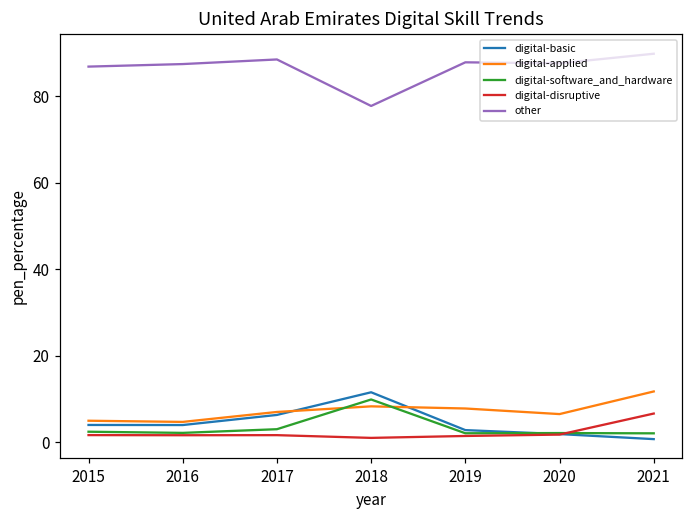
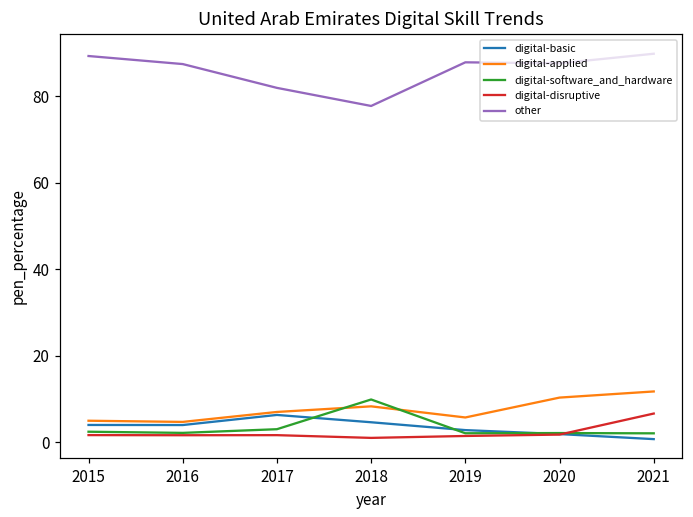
  {
    "digital-basic": {
      "2015": 4,
      "2016": 4,
      "2017": 6,
-     "2018": 12,
+     "2018": 5,
      "2019": 3,
      "2021": 1
    },
    "digital-applied": {
      "2015": 5,
      "2016": 5,
      "2017": 7,
      "2018": 8,
-     "2019": 8,
-     "2020": 7,
+     "2019": 6,
+     "2020": 10,
      "2021": 12
    },
    "digital-software_and_hardware": {
      "2015": 2,
      "2017": 3,
      "2018": 10,
      "2021": 2
    },
    "digital-disruptive": {
      "2015": 2,
      "2017": 2,
      "2018": 1,
      "2021": 7
    },
    "other": {
-     "2015": 87,
+     "2015": 89,
      "2016": 87,
-     "2017": 89,
+     "2017": 82,
      "2018": 78,
      "2019": 88
    }
  }
